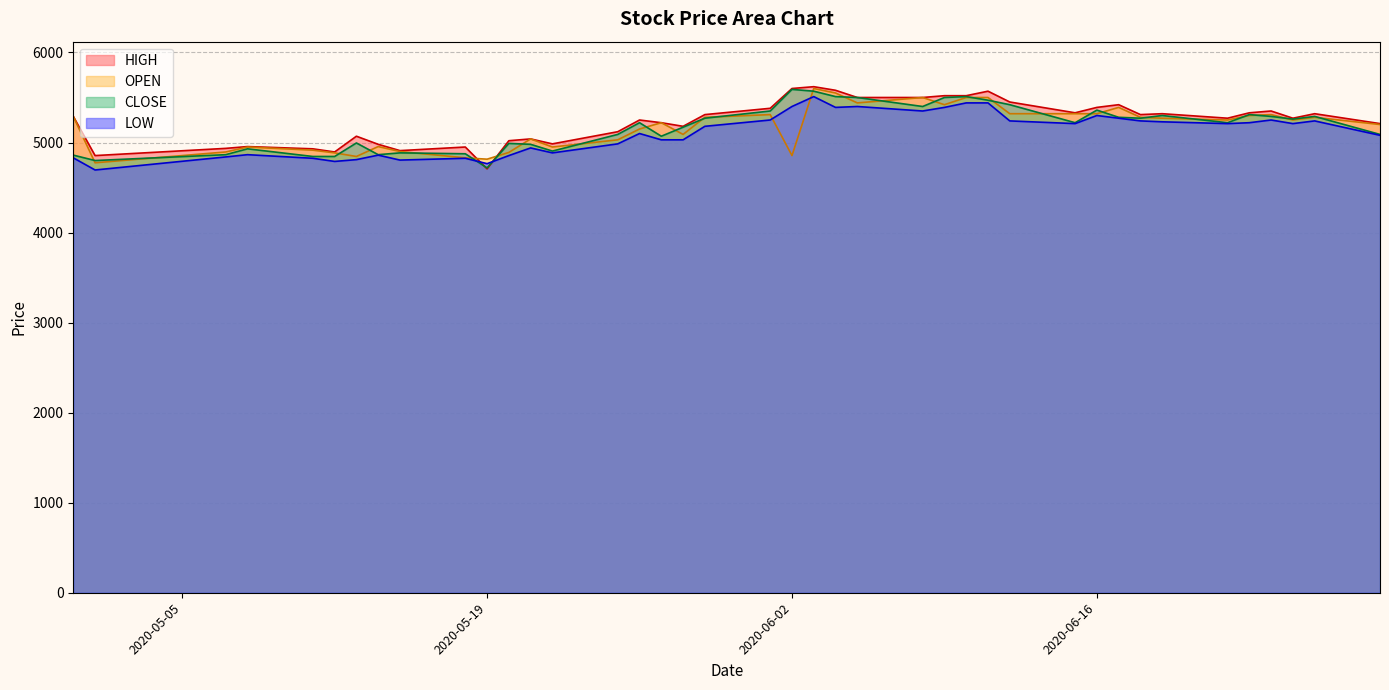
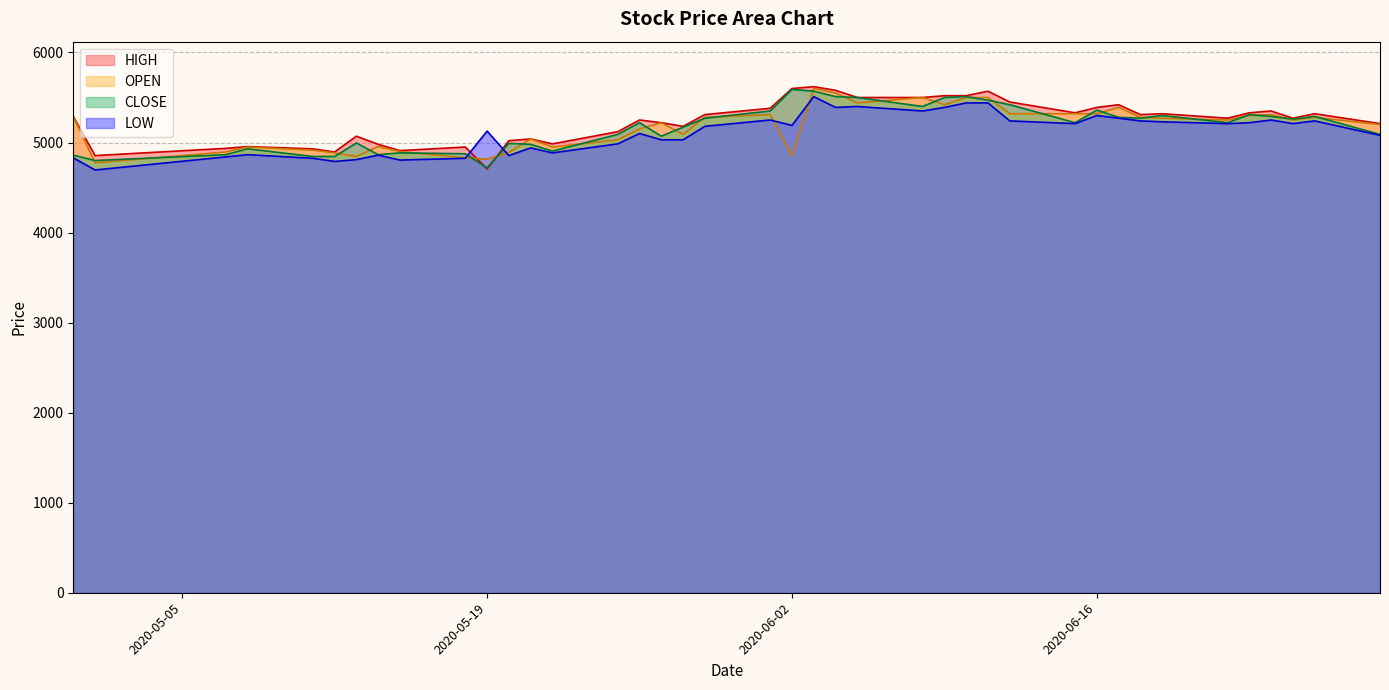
  {
    "HIGH": {
      "2020-06-16": 5400
    },
    "OPEN": {
      "2020-05-19": 4800,
      "2020-06-02": 4900
    },
    "CLOSE": {
      "2020-06-16": 5400
    },
    "LOW": {
-     "2020-05-19": 4800,
-     "2020-06-02": 5400
+     "2020-05-19": 5100,
+     "2020-06-02": 5200
    }
  }
